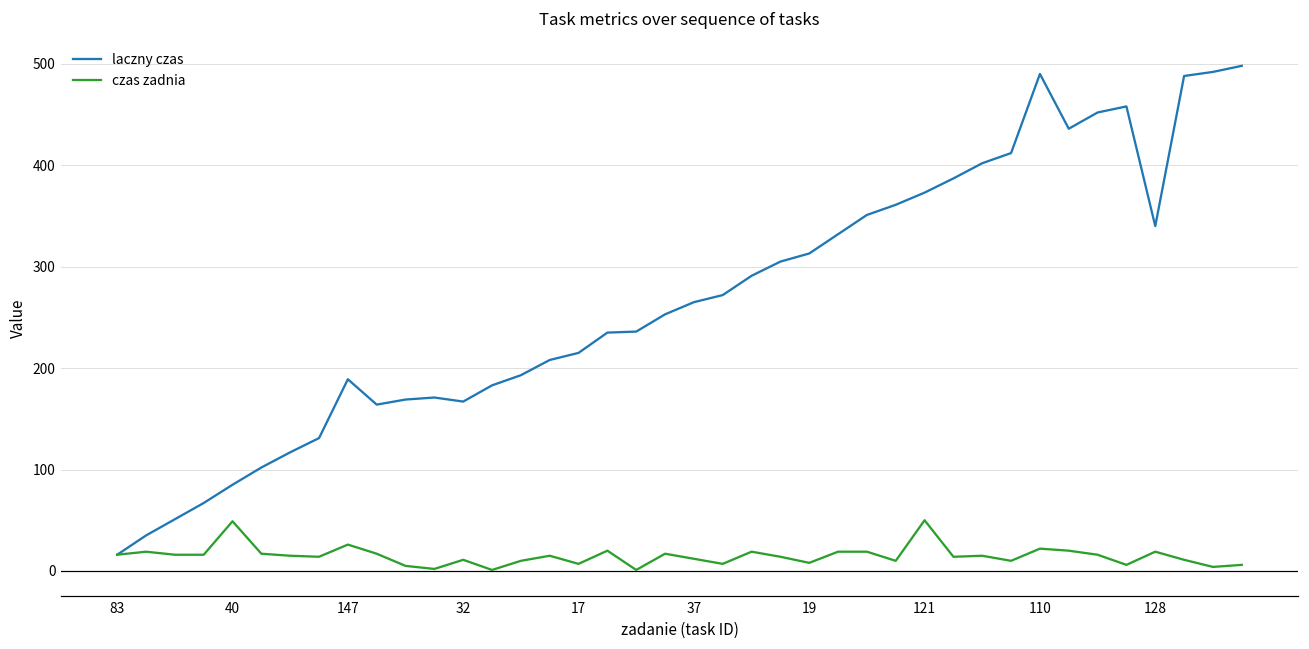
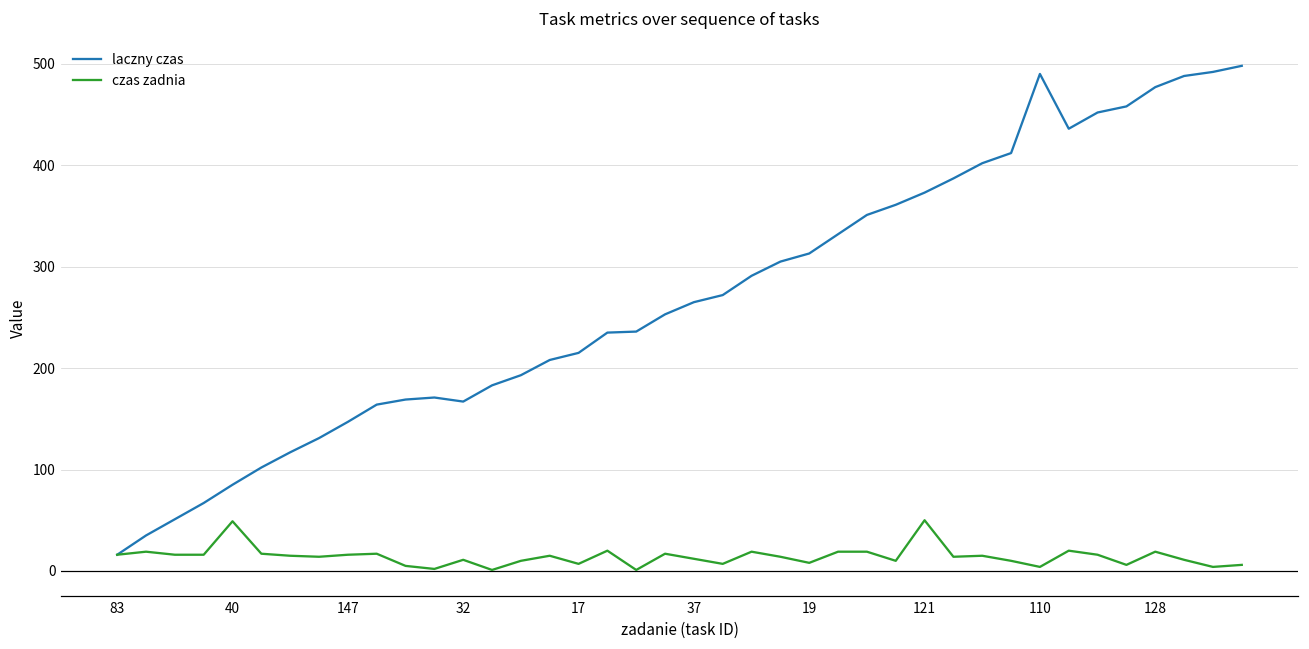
  {
    "laczny czas": {
      "40": 90,
-     "147": 190,
+     "147": 150,
      "32": 170,
      "121": 370,
      "110": 490,
-     "128": 340
+     "128": 480
    },
    "czas zadnia": {
      "40": 50,
-     "147": 30,
+     "147": 20,
      "32": 10,
      "121": 50,
-     "110": 20,
+     "110": 0,
      "128": 20
    }
  }
